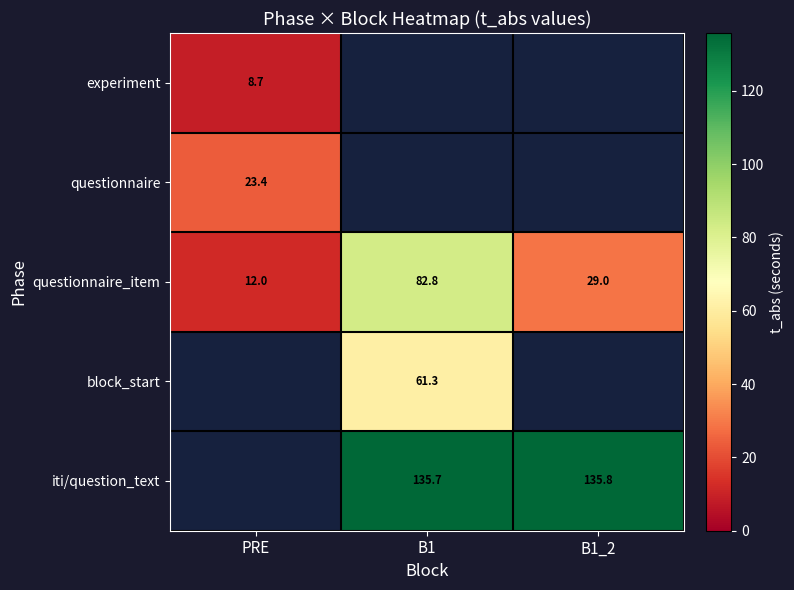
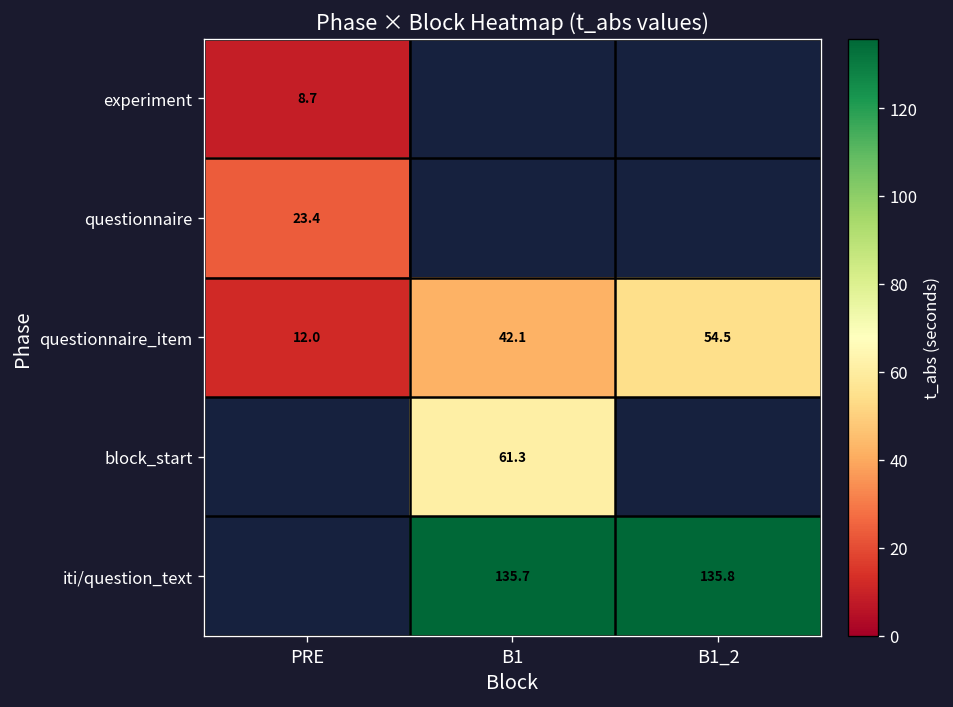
  {
    "experiment": {
      "PRE": 8.7
    },
    "questionnaire": {
      "PRE": 23.4
    },
    "questionnaire_item": {
      "PRE": 12.0,
-     "B1": 82.8,
-     "B1_2": 29.0
+     "B1": 42.1,
+     "B1_2": 54.5
    },
    "block_start": {
      "B1": 61.3
    },
    "iti/question_text": {
      "B1": 135.7,
      "B1_2": 135.8
    }
  }
